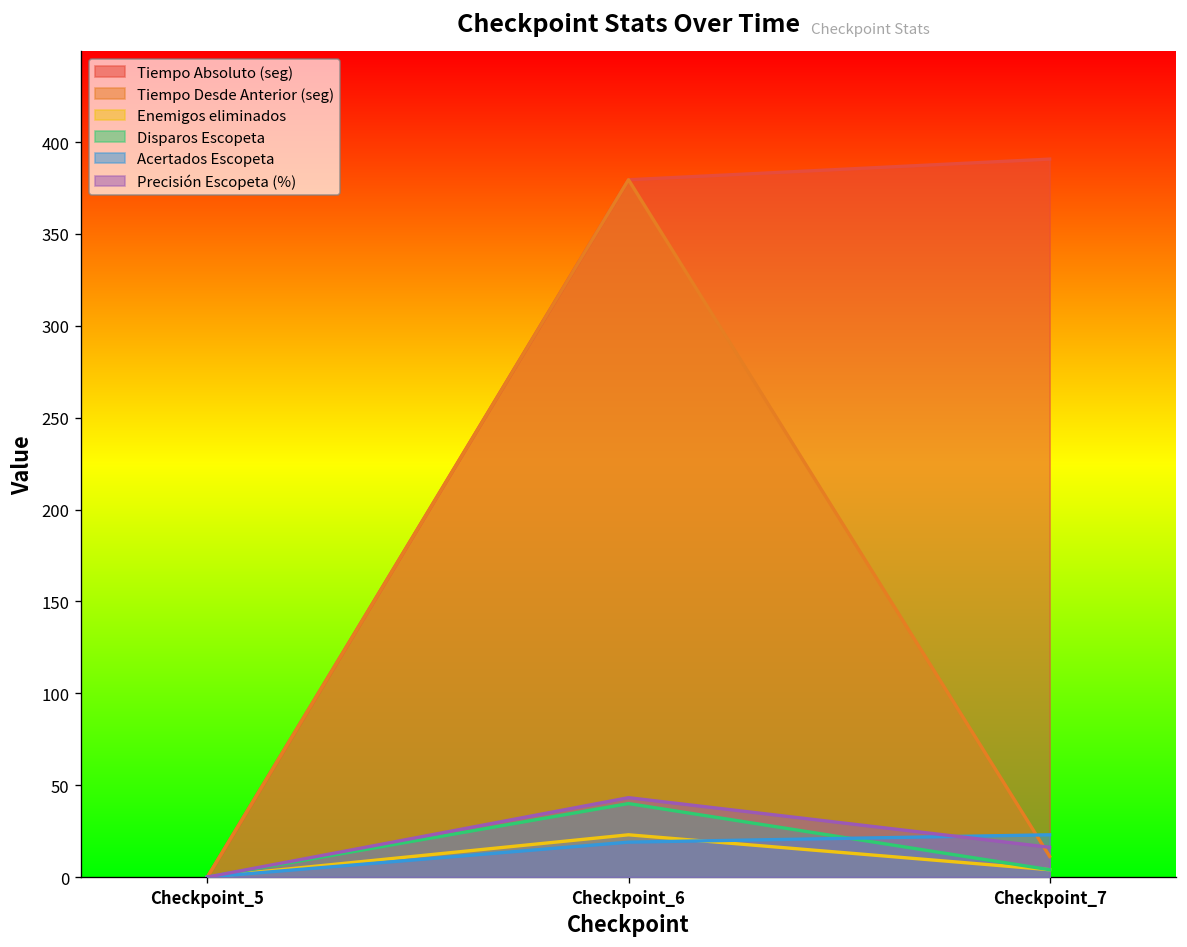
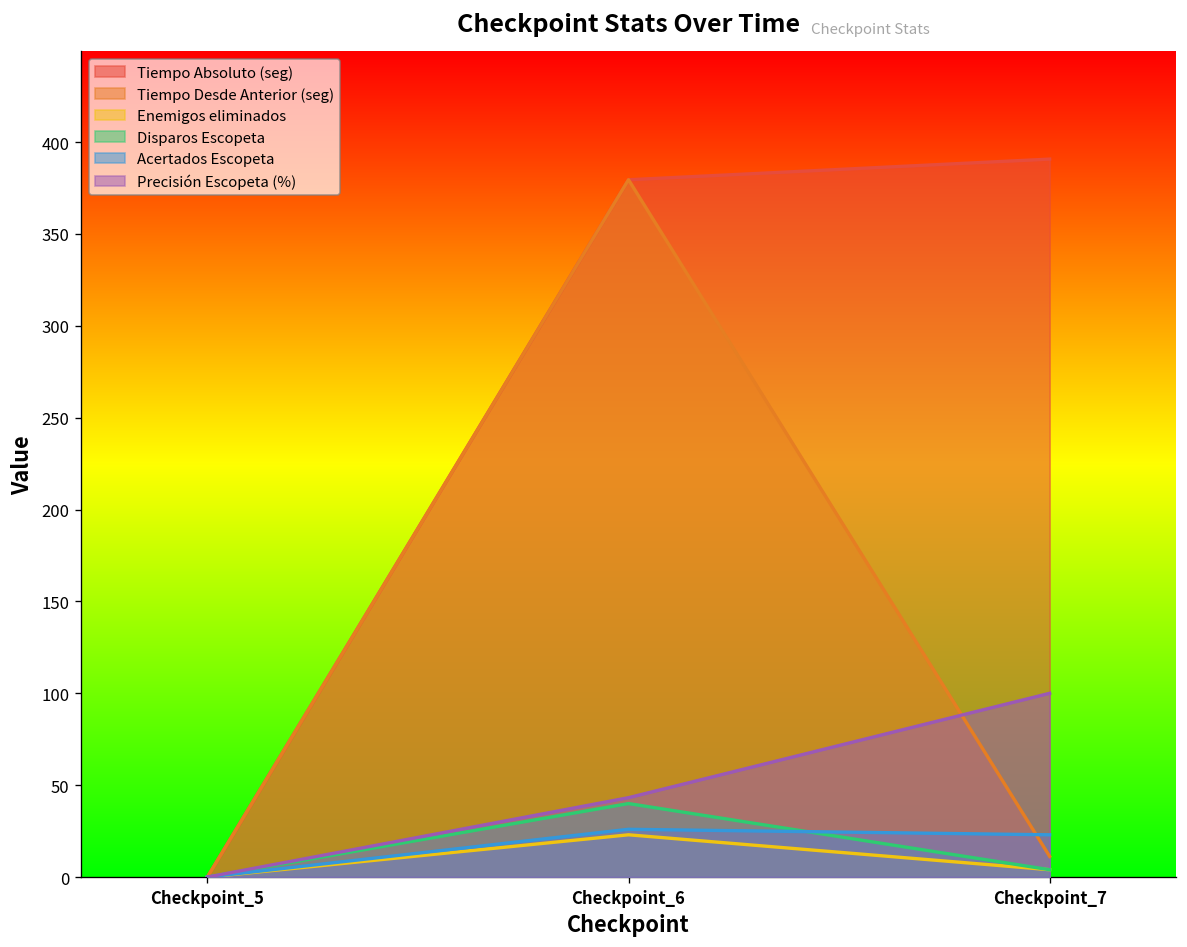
  {
    "Disparos Escopeta": {
      "Checkpoint_6": 40
    },
    "Acertados Escopeta": {
-     "Checkpoint_6": 19,
+     "Checkpoint_6": 26,
      "Checkpoint_7": 23
    },
    "Precisión Escopeta (%)": {
      "Checkpoint_6": 43,
-     "Checkpoint_7": 16
+     "Checkpoint_7": 100
    }
  }
